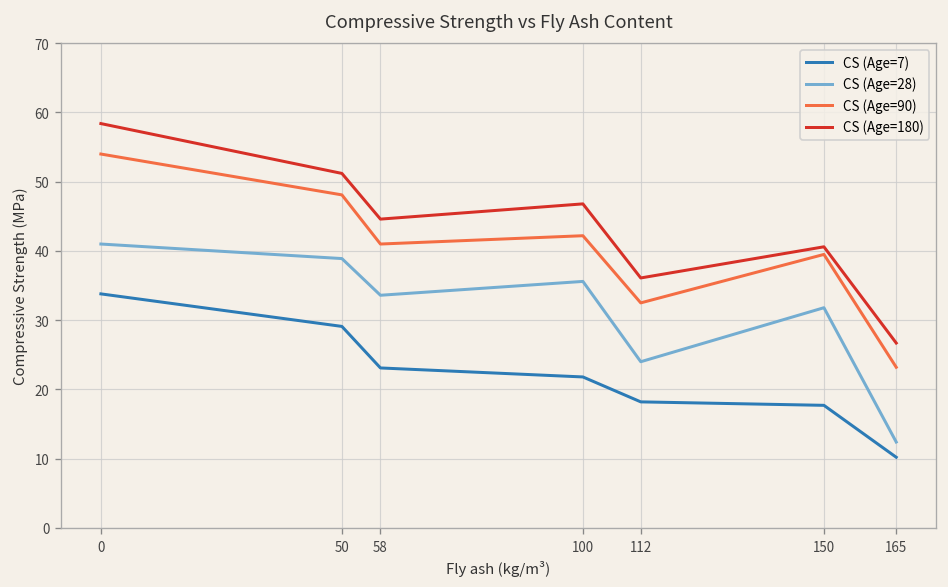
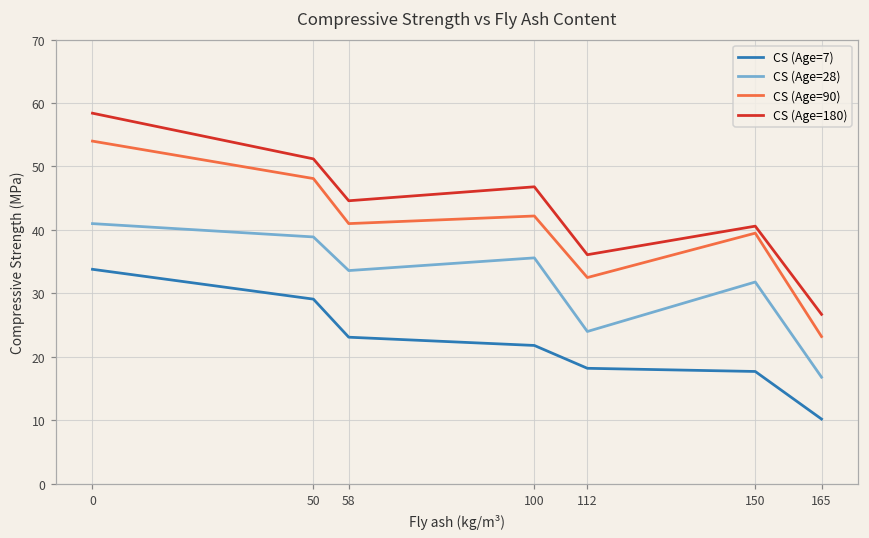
  {
    "CS (Age=7)": {
      "0": 34,
      "50": 29,
      "58": 23,
      "100": 22,
      "112": 18,
      "150": 18,
      "165": 10
    },
    "CS (Age=28)": {
      "0": 41,
      "50": 39,
      "58": 34,
      "100": 36,
      "112": 24,
      "150": 32,
-     "165": 12
+     "165": 17
    },
    "CS (Age=90)": {
      "0": 54,
      "50": 48,
      "58": 41,
      "100": 42,
      "112": 33,
      "150": 40,
      "165": 23
    },
    "CS (Age=180)": {
      "0": 58,
      "50": 51,
      "58": 45,
      "100": 47,
      "112": 36,
      "150": 41,
      "165": 27
    }
  }
